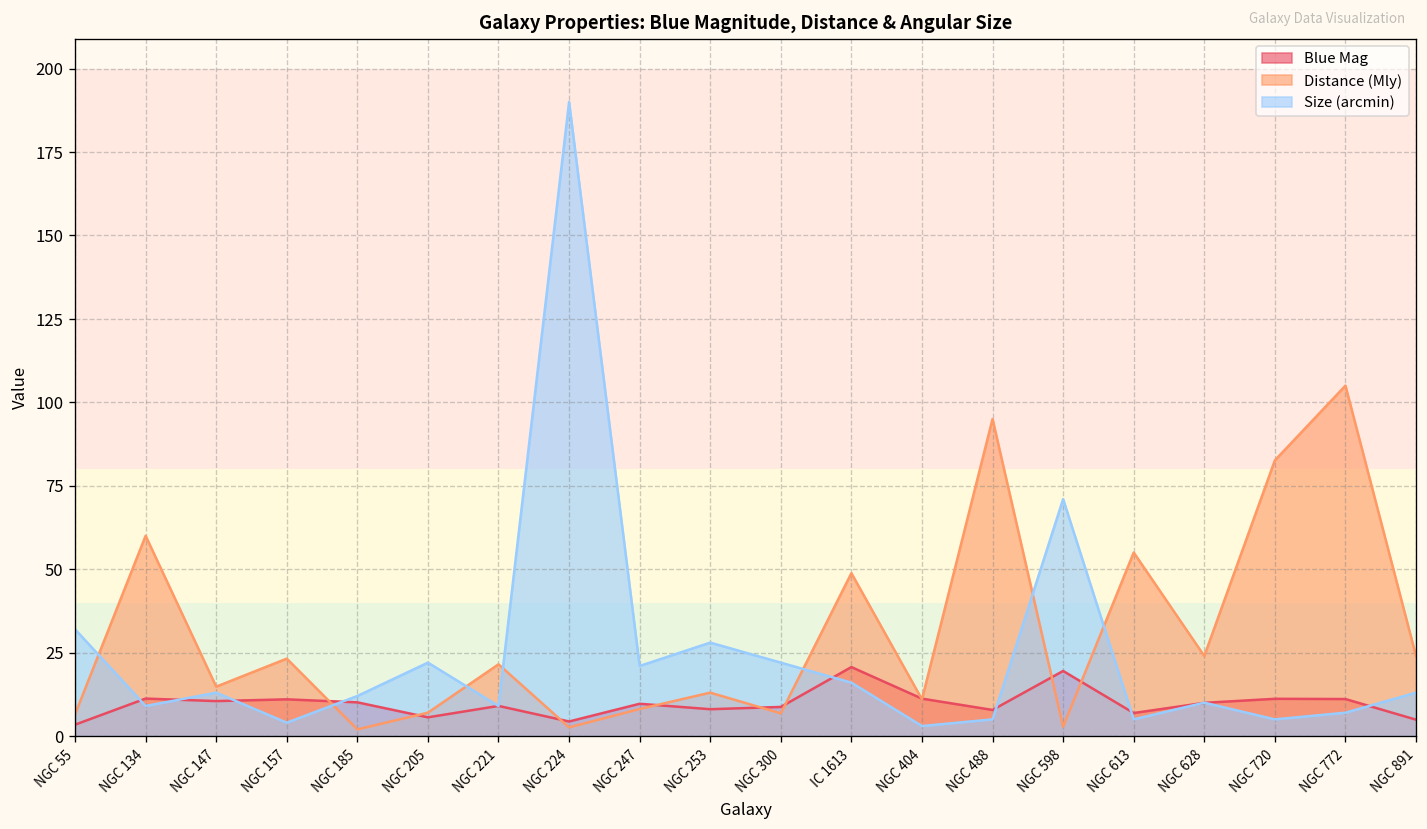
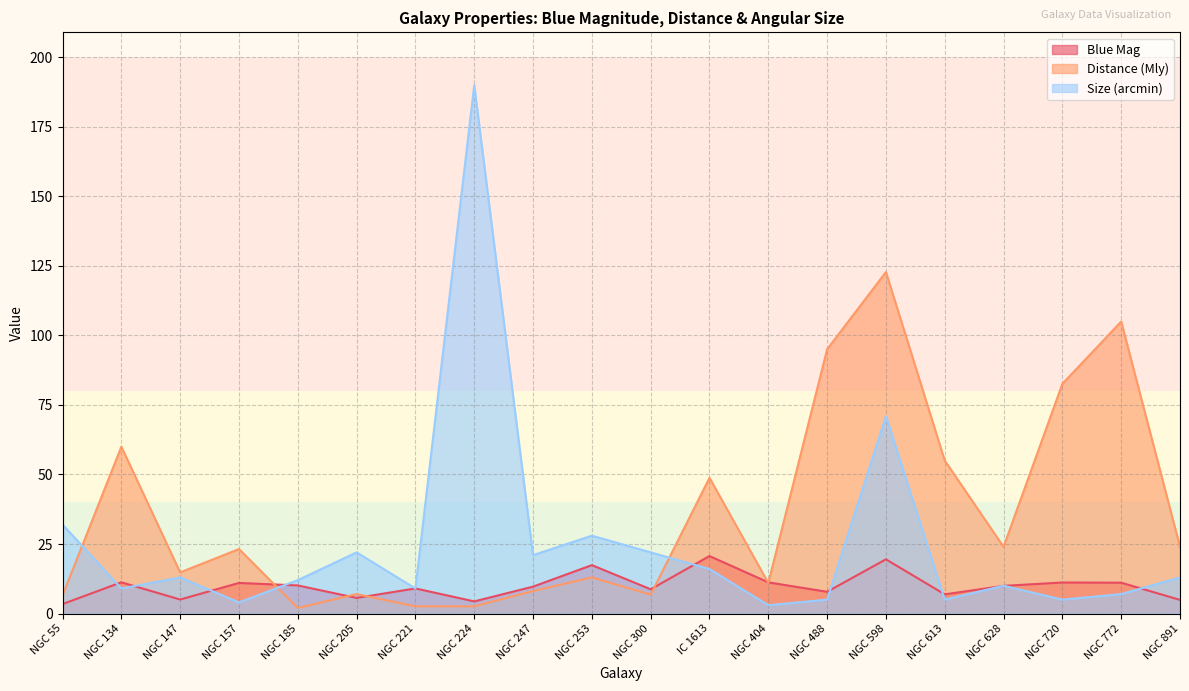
  {
    "Blue Mag": {
      "NGC 55": 3,
      "NGC 134": 11,
-     "NGC 147": 10,
+     "NGC 147": 5,
      "NGC 157": 11,
      "NGC 185": 10,
      "NGC 205": 6,
      "NGC 224": 4,
      "NGC 247": 10,
-     "NGC 253": 8,
+     "NGC 253": 17,
      "NGC 300": 9,
      "IC 1613": 21,
      "NGC 488": 8,
      "NGC 598": 20,
      "NGC 613": 7,
      "NGC 720": 11,
      "NGC 772": 11,
      "NGC 891": 5
    },
    "Distance (Mly)": {
      "NGC 55": 7,
      "NGC 134": 60,
      "NGC 147": 15,
      "NGC 157": 23,
      "NGC 185": 2,
      "NGC 205": 7,
-     "NGC 221": 22,
+     "NGC 221": 3,
      "NGC 224": 3,
      "NGC 247": 8,
      "NGC 253": 13,
      "NGC 300": 7,
      "IC 1613": 49,
      "NGC 488": 95,
-     "NGC 598": 3,
+     "NGC 598": 123,
      "NGC 613": 55,
      "NGC 628": 24,
      "NGC 720": 83,
      "NGC 772": 105,
      "NGC 891": 24
    },
    "Size (arcmin)": {
      "NGC 55": 32,
      "NGC 134": 9,
      "NGC 147": 13,
      "NGC 157": 4,
      "NGC 185": 12,
      "NGC 205": 22,
      "NGC 224": 190,
      "NGC 247": 21,
      "NGC 253": 28,
      "NGC 300": 22,
      "IC 1613": 16,
      "NGC 404": 3,
      "NGC 488": 5,
      "NGC 598": 71,
      "NGC 613": 5,
      "NGC 720": 5,
      "NGC 772": 7,
      "NGC 891": 13
    }
  }
